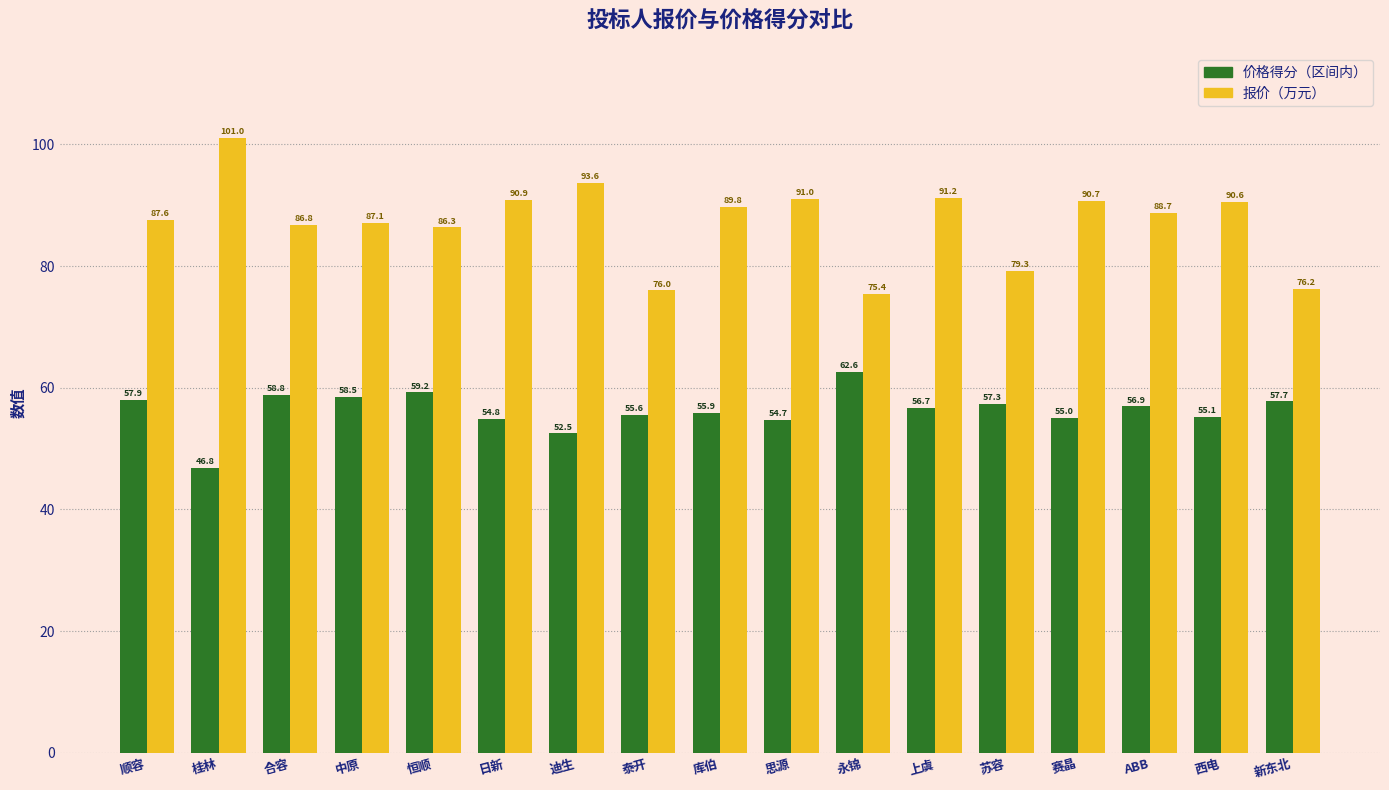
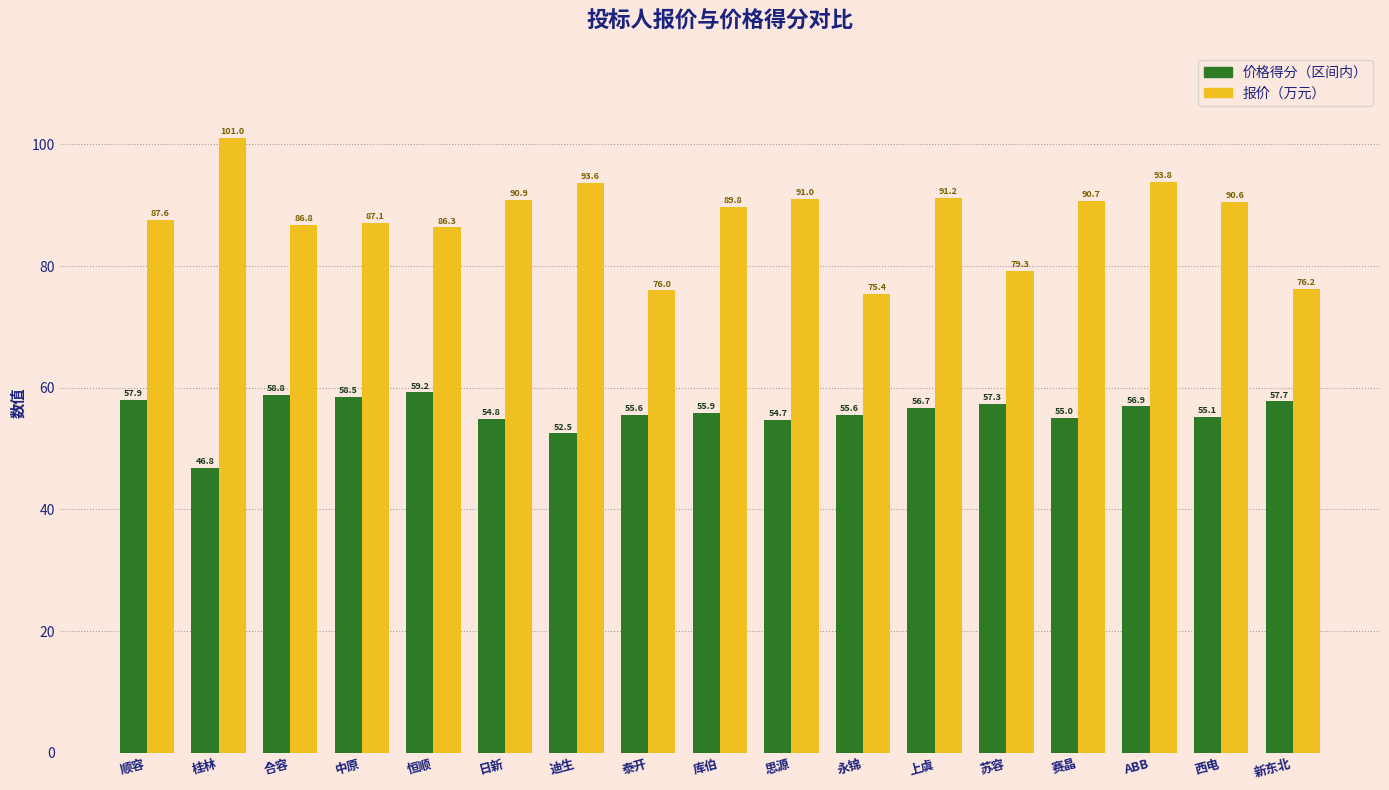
  {
    "价格得分（区间内）": {
      "顺容": 57.9,
      "桂林": 46.8,
      "合容": 58.8,
      "中原": 58.5,
      "恒顺": 59.2,
      "日新": 54.8,
      "迪生": 52.5,
      "泰开": 55.6,
      "库伯": 55.9,
      "思源": 54.7,
-     "永锦": 62.6,
+     "永锦": 55.6,
      "上虞": 56.7,
      "苏容": 57.3,
      "赛晶": 55.0,
      "ABB": 56.9,
      "西电": 55.1,
      "新东北": 57.7
    },
    "报价（万元）": {
      "顺容": 87.6,
      "桂林": 101.0,
      "合容": 86.8,
      "中原": 87.1,
      "恒顺": 86.3,
      "日新": 90.9,
      "迪生": 93.6,
      "泰开": 76.0,
      "库伯": 89.8,
      "思源": 91.0,
      "永锦": 75.4,
      "上虞": 91.2,
      "苏容": 79.3,
      "赛晶": 90.7,
-     "ABB": 88.7,
+     "ABB": 93.8,
      "西电": 90.6,
      "新东北": 76.2
    }
  }
